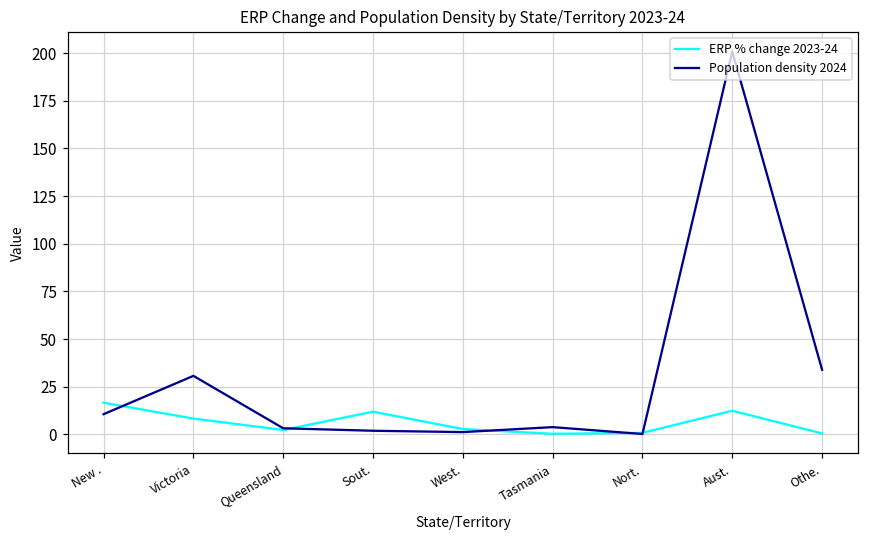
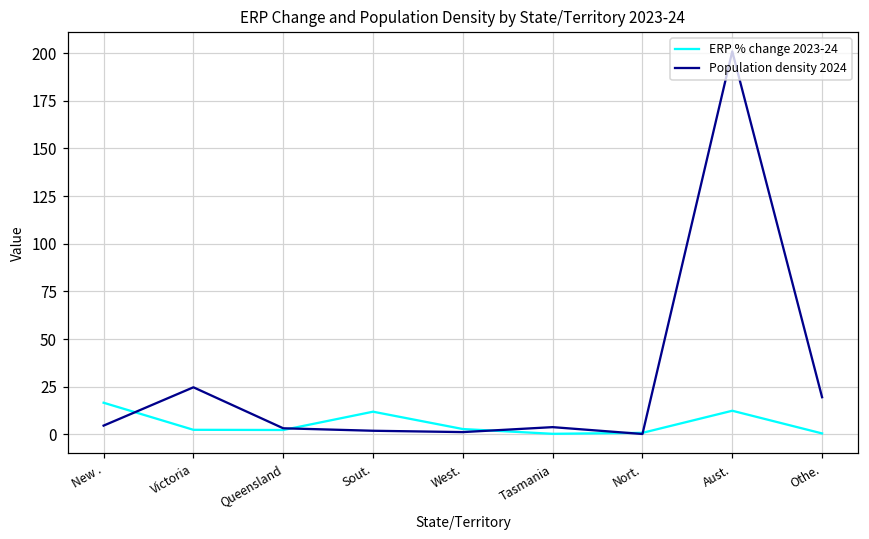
  {
    "ERP % change 2023-24": {
      "New .": 17,
-     "Victoria": 8,
+     "Victoria": 2,
      "Sout.": 12,
      "West.": 3,
      "Tasmania": 0,
      "Aust.": 12,
      "Othe.": 1
    },
    "Population density 2024": {
-     "New .": 11,
-     "Victoria": 31,
+     "New .": 5,
+     "Victoria": 25,
      "Sout.": 2,
      "West.": 1,
      "Tasmania": 4,
-     "Othe.": 34
+     "Othe.": 20
    }
  }
